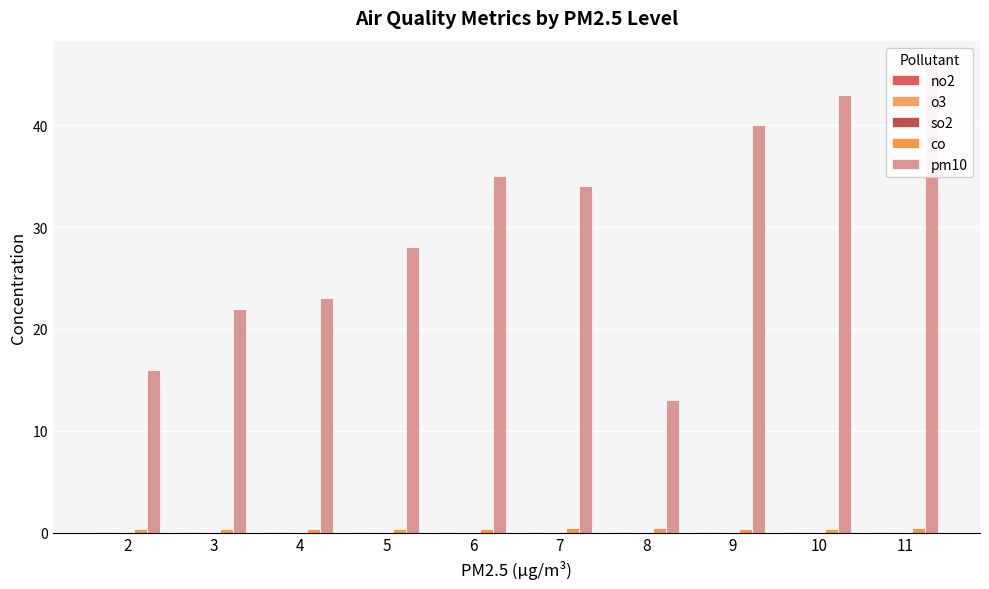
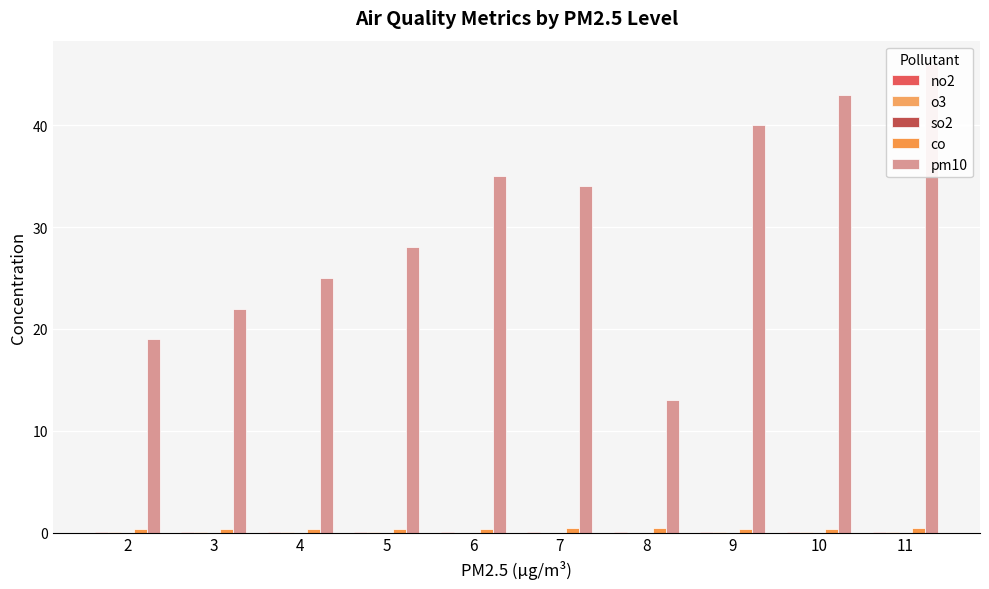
  {
    "pm10": {
-     "2": 16,
+     "2": 19,
      "3": 22,
-     "4": 23,
+     "4": 25,
      "5": 28,
      "6": 35,
      "7": 34,
      "8": 13,
      "9": 40,
      "10": 43
    }
  }
